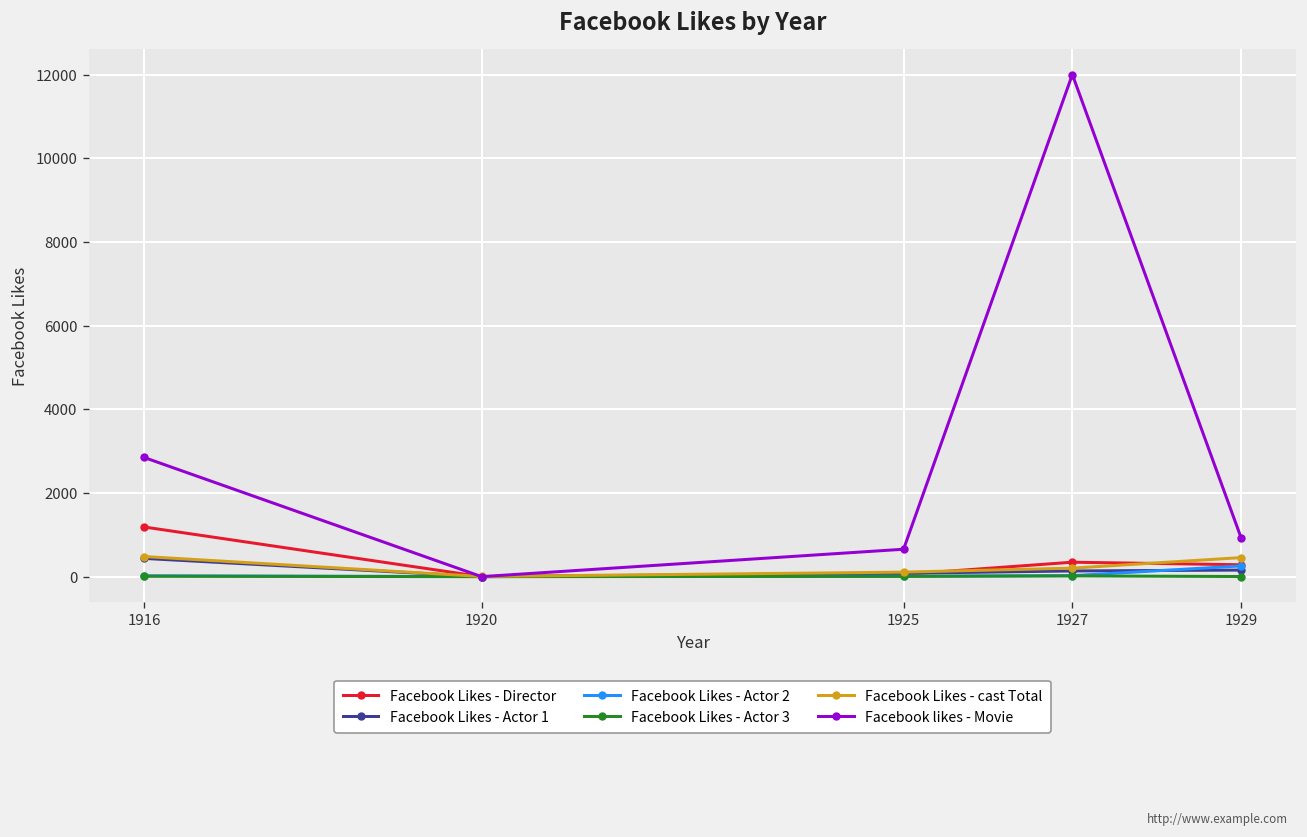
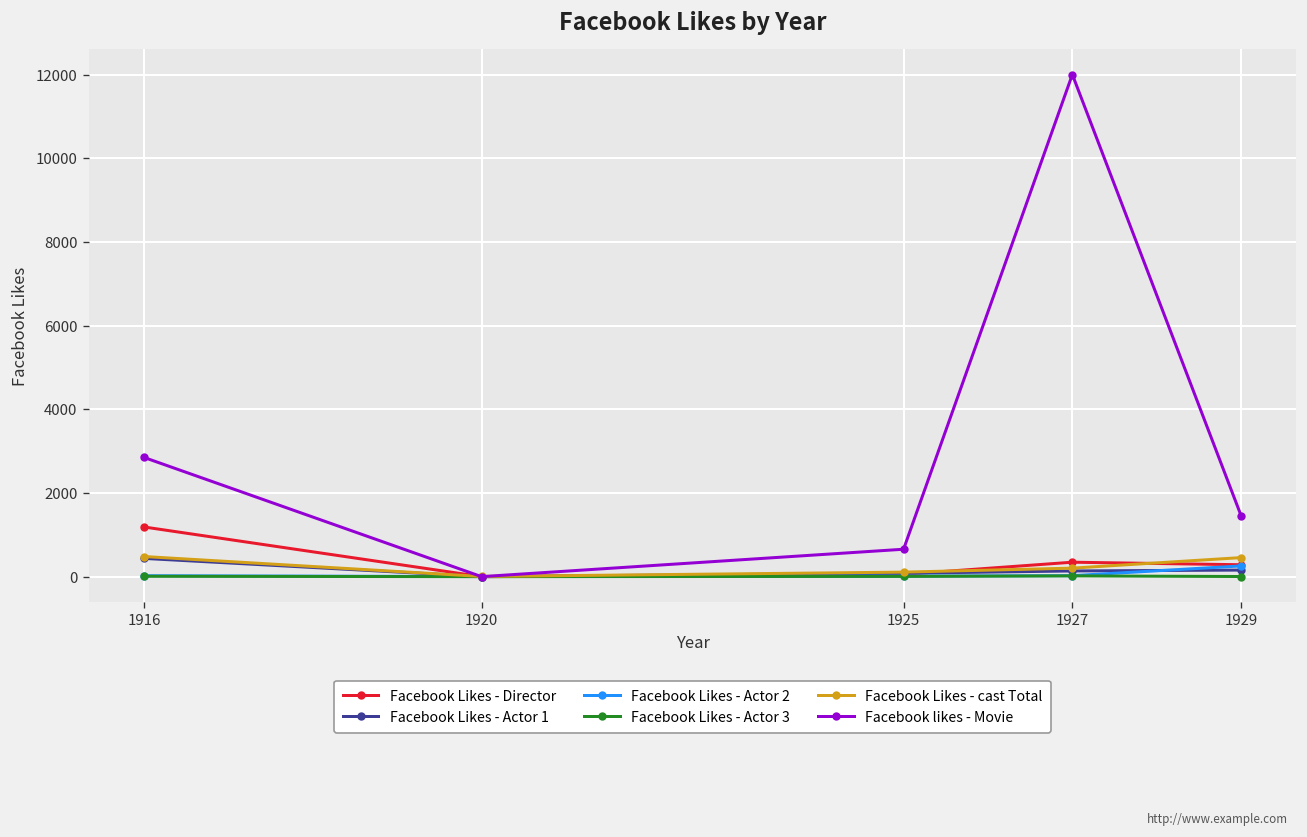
  {
    "Facebook Likes - Director": {
      "1916": 1200,
      "1927": 300
    },
    "Facebook Likes - Actor 1": {
      "1929": 200
    },
    "Facebook Likes - Actor 3": {
      "1929": 0
    },
    "Facebook Likes - cast Total": {
      "1929": 500
    },
    "Facebook likes - Movie": {
      "1916": 2800,
      "1925": 700,
      "1927": 12000,
-     "1929": 900
+     "1929": 1500
    }
  }
